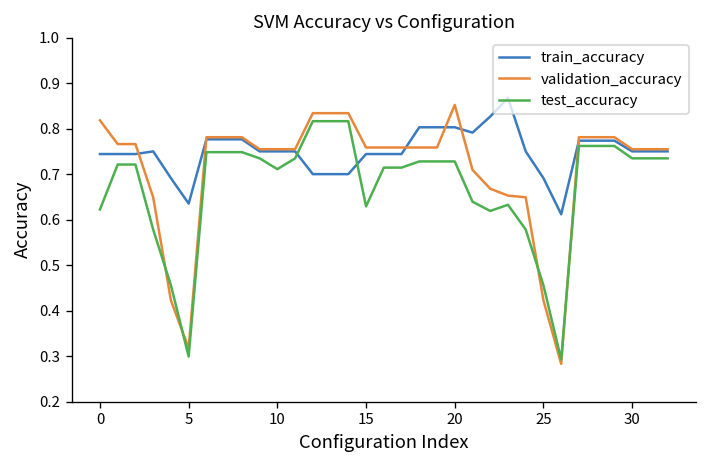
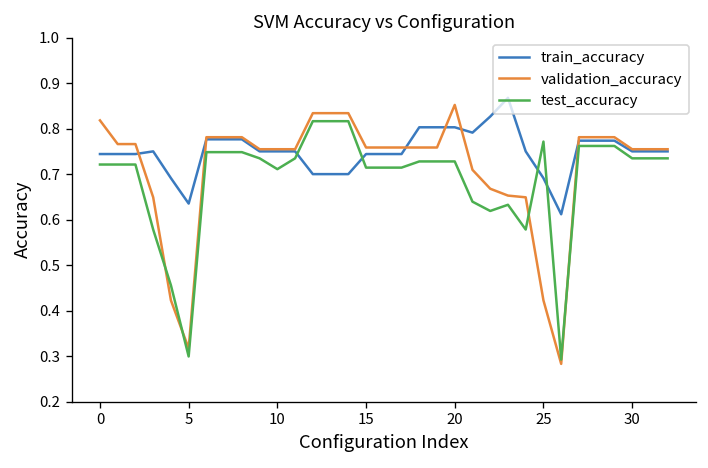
  {
    "train_accuracy": {
      "0": 0.74,
      "5": 0.64,
      "15": 0.74,
      "20": 0.80,
      "25": 0.69
    },
    "validation_accuracy": {
      "0": 0.82,
      "5": 0.32,
      "15": 0.76,
      "20": 0.85,
      "25": 0.42
    },
    "test_accuracy": {
-     "0": 0.62,
+     "0": 0.72,
      "5": 0.30,
      "10": 0.71,
-     "15": 0.63,
+     "15": 0.71,
      "20": 0.73,
-     "25": 0.46,
+     "25": 0.77,
      "30": 0.73
    }
  }
